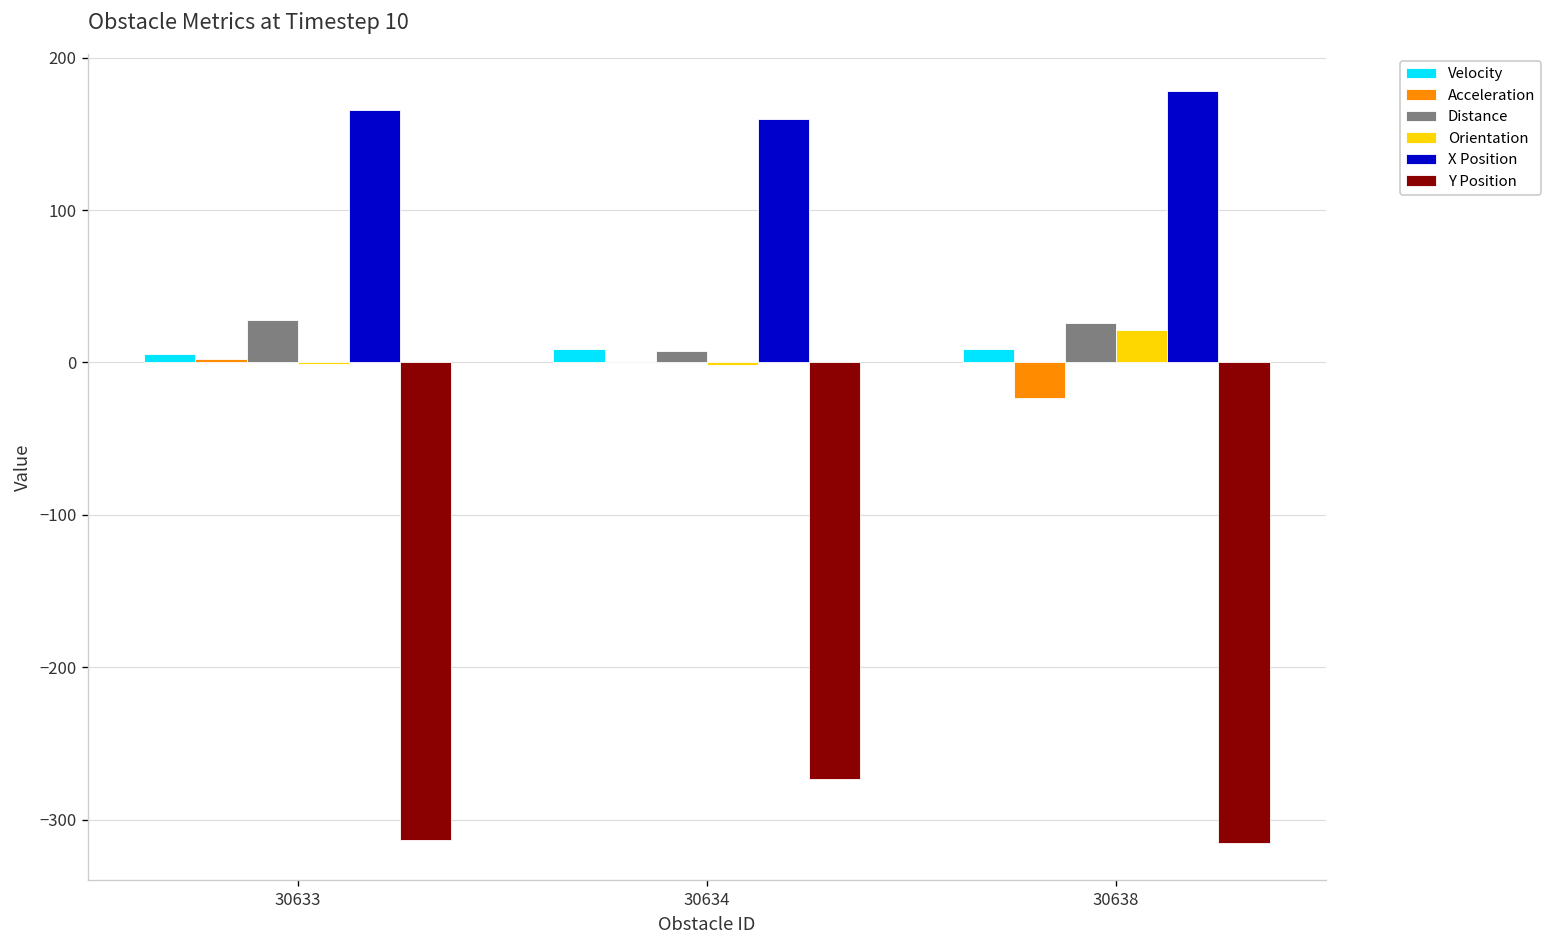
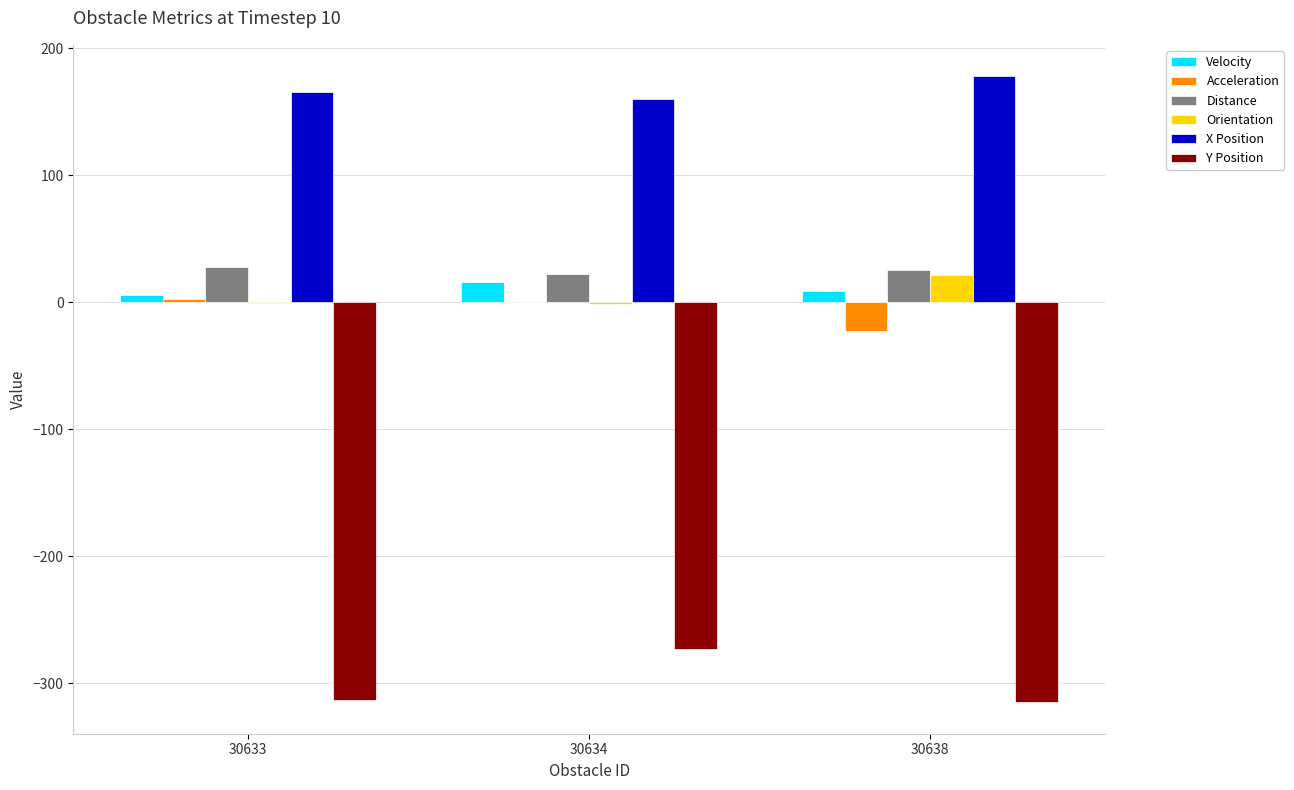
  {
    "Velocity": {
      "30633": 6,
-     "30634": 9,
+     "30634": 16,
      "30638": 9
    },
    "Acceleration": {
      "30633": 2,
      "30638": -23
    },
    "Distance": {
      "30633": 28,
-     "30634": 7,
+     "30634": 22,
      "30638": 26
    },
    "Orientation": {
      "30638": 21
    },
    "X Position": {
      "30633": 166,
      "30634": 160,
      "30638": 178
    },
    "Y Position": {
      "30633": -313,
      "30634": -273,
      "30638": -315
    }
  }
